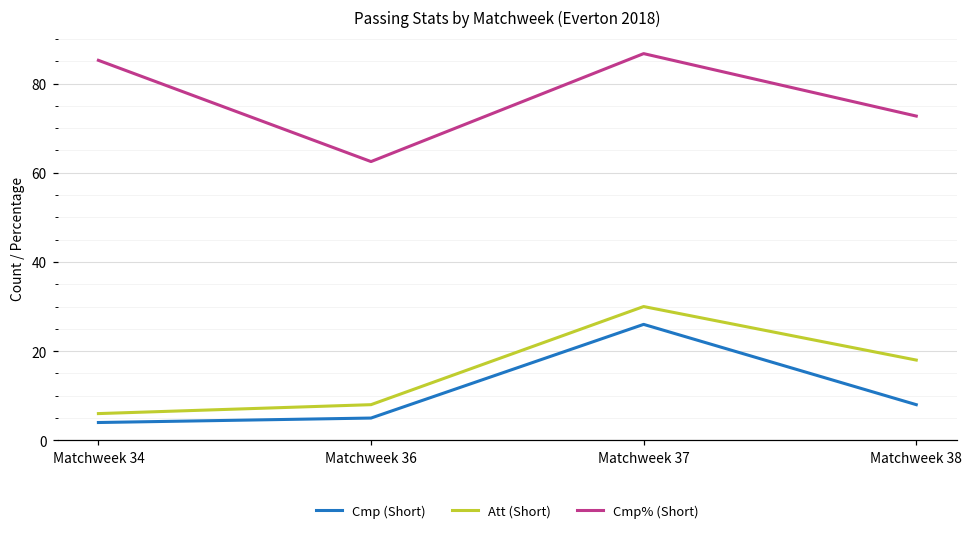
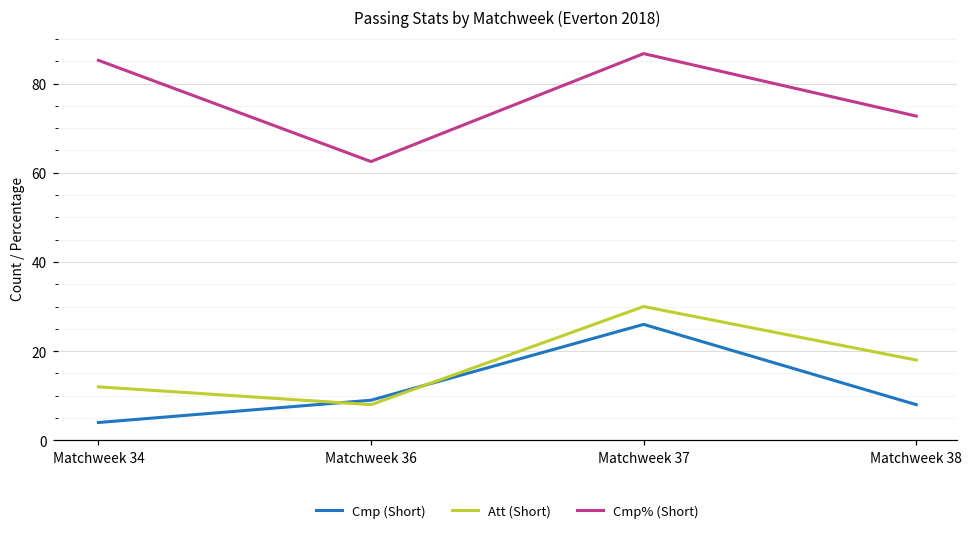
  {
    "Cmp (Short)": {
      "Matchweek 34": 4,
-     "Matchweek 36": 5,
+     "Matchweek 36": 9,
      "Matchweek 37": 26,
      "Matchweek 38": 8
    },
    "Att (Short)": {
-     "Matchweek 34": 6,
+     "Matchweek 34": 12,
      "Matchweek 36": 8,
      "Matchweek 37": 30,
      "Matchweek 38": 18
    },
    "Cmp% (Short)": {
      "Matchweek 34": 85,
      "Matchweek 36": 63,
      "Matchweek 37": 87,
      "Matchweek 38": 73
    }
  }
